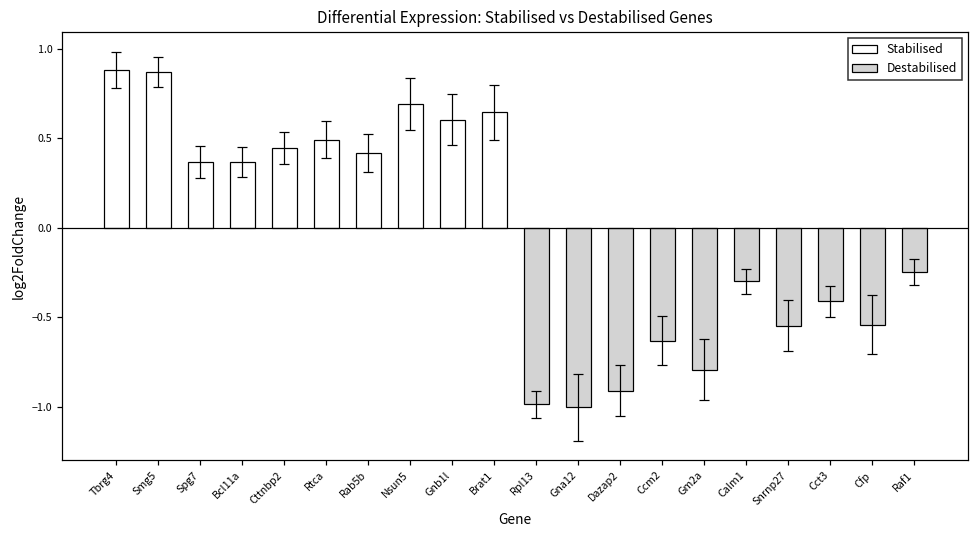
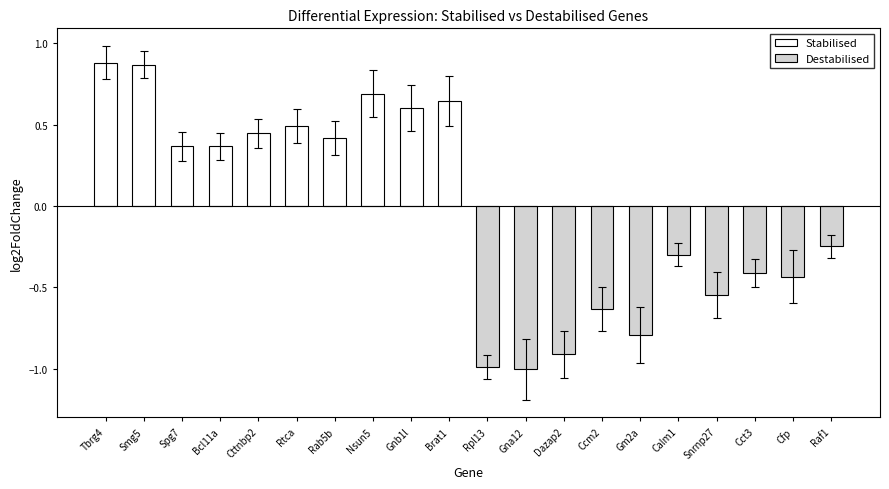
  {
    "Stabilised": {
      "Tbrg4": 0.88,
      "Smg5": 0.87,
      "Spg7": 0.37,
      "Bcl11a": 0.37,
      "Cttnbp2": 0.45,
      "Rtca": 0.49,
      "Rab5b": 0.42,
      "Nsun5": 0.69,
      "Gnb1l": 0.60,
      "Brat1": 0.64
    },
    "Destabilised": {
      "Rpl13": -0.99,
      "Gna12": -1.00,
      "Dazap2": -0.91,
      "Ccm2": -0.63,
      "Gm2a": -0.79,
      "Calm1": -0.30,
      "Snrnp27": -0.55,
      "Cct3": -0.41,
-     "Cfp": -0.54,
+     "Cfp": -0.43,
      "Raf1": -0.25
    }
  }
